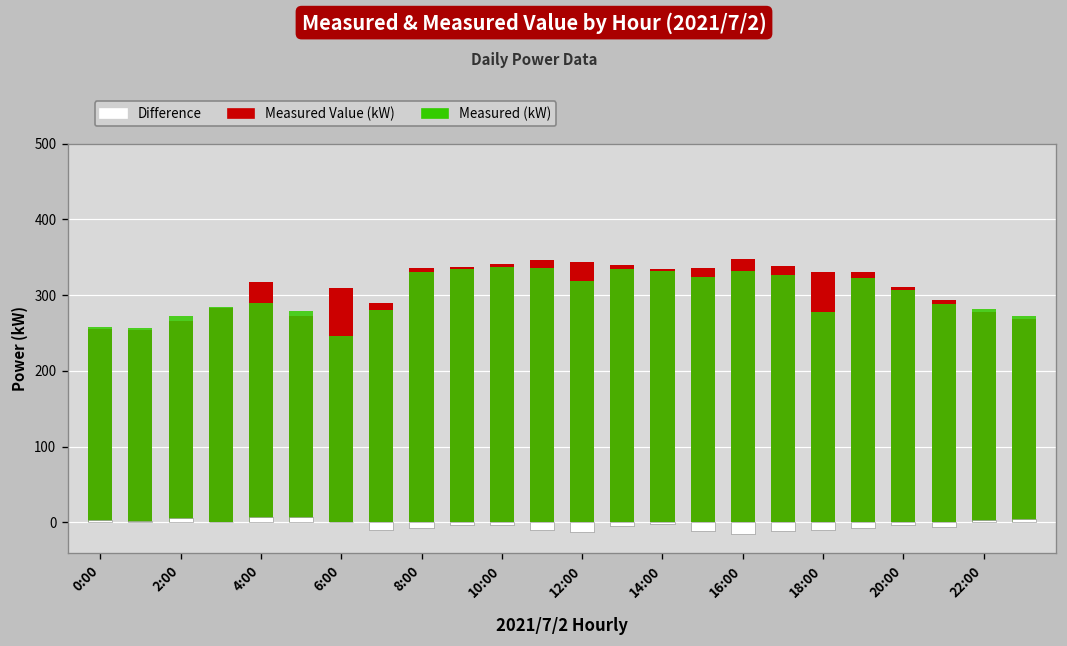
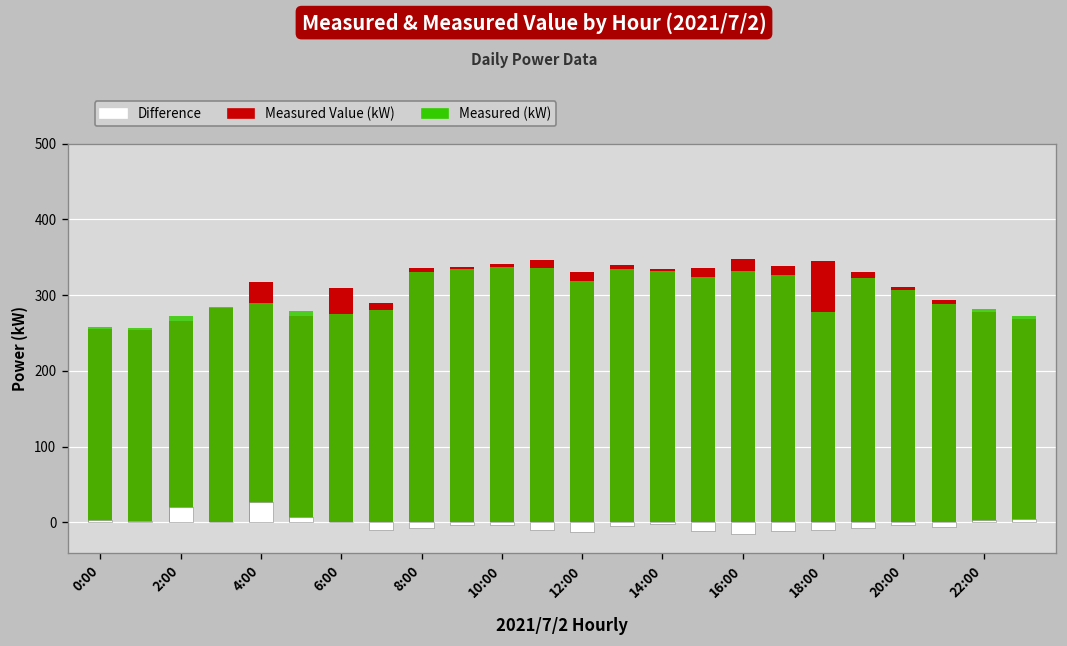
  {
    "Measured Value (kW)": {
      "0:00": 260,
      "4:00": 320,
      "6:00": 310,
      "8:00": 340,
      "10:00": 340,
-     "12:00": 340,
+     "12:00": 330,
      "14:00": 330,
      "16:00": 350,
-     "18:00": 330,
+     "18:00": 350,
      "20:00": 310,
      "22:00": 280
    },
    "Measured (kW)": {
      "0:00": 260,
      "2:00": 270,
-     "6:00": 250,
+     "6:00": 280,
      "14:00": 330,
      "22:00": 280
    },
    "Difference": {
-     "2:00": 10,
-     "4:00": 10,
+     "2:00": 20,
+     "4:00": 30,
      "6:00": 0,
      "8:00": -10,
      "10:00": 0,
      "12:00": -10,
      "16:00": -20,
      "18:00": -10,
      "20:00": 0
    }
  }
